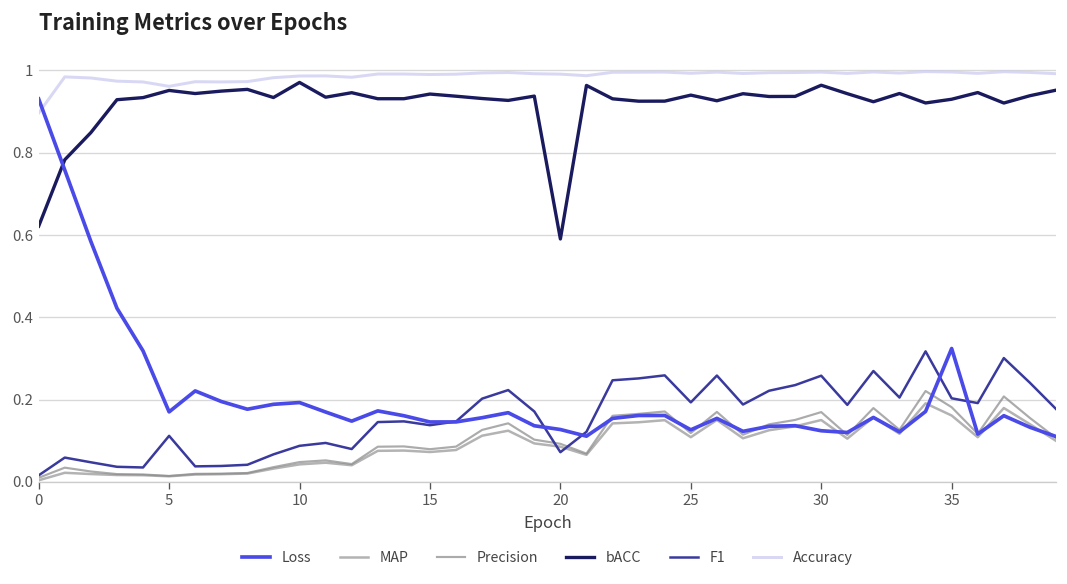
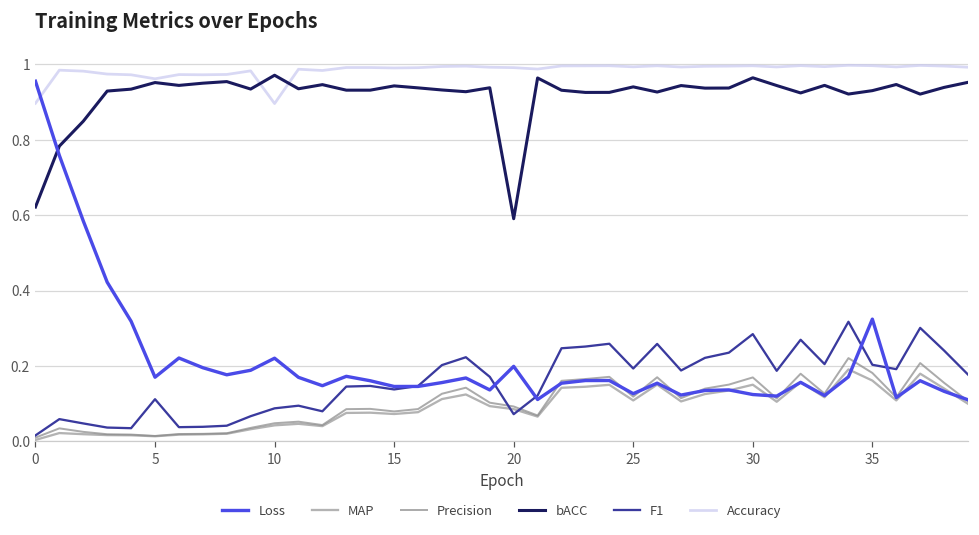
  {
    "Loss": {
-     "0": 0.93,
+     "0": 0.96,
      "5": 0.17,
-     "10": 0.19,
+     "10": 0.22,
      "15": 0.15,
-     "20": 0.13,
+     "20": 0.20,
      "25": 0.13,
      "30": 0.12,
      "35": 0.32
    },
    "bACC": {
      "0": 0.62,
      "5": 0.95,
      "10": 0.97,
      "15": 0.94,
      "20": 0.59,
      "25": 0.94,
      "30": 0.96,
      "35": 0.93
    },
    "F1": {
      "5": 0.11,
      "10": 0.09,
      "15": 0.14,
      "20": 0.07,
      "25": 0.19,
-     "30": 0.26,
+     "30": 0.28,
      "35": 0.20
    },
    "Accuracy": {
      "0": 0.90,
      "5": 0.96,
-     "10": 0.99,
+     "10": 0.90,
      "15": 0.99,
      "20": 0.99,
      "25": 0.99,
      "30": 1.00,
      "35": 1.00
    }
  }
